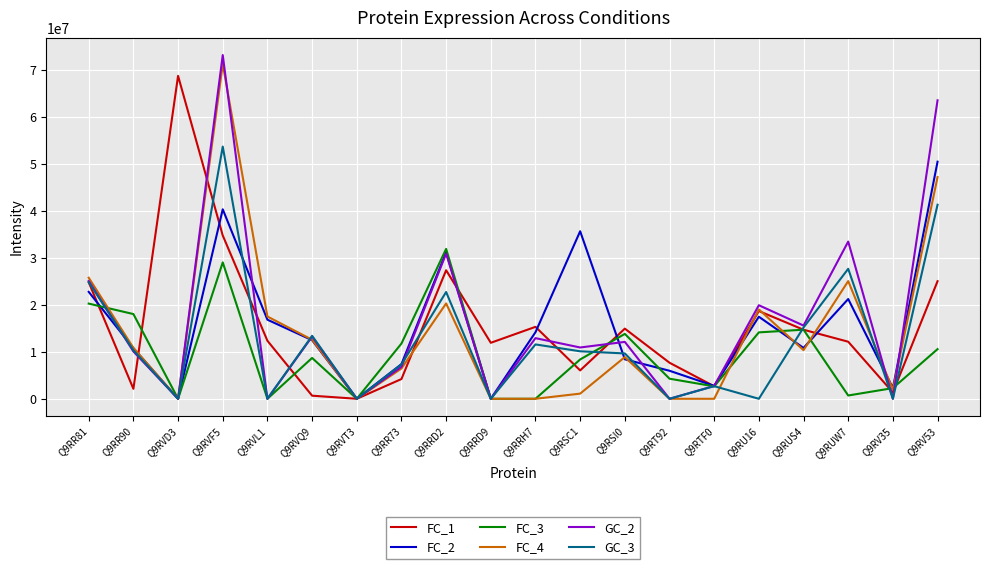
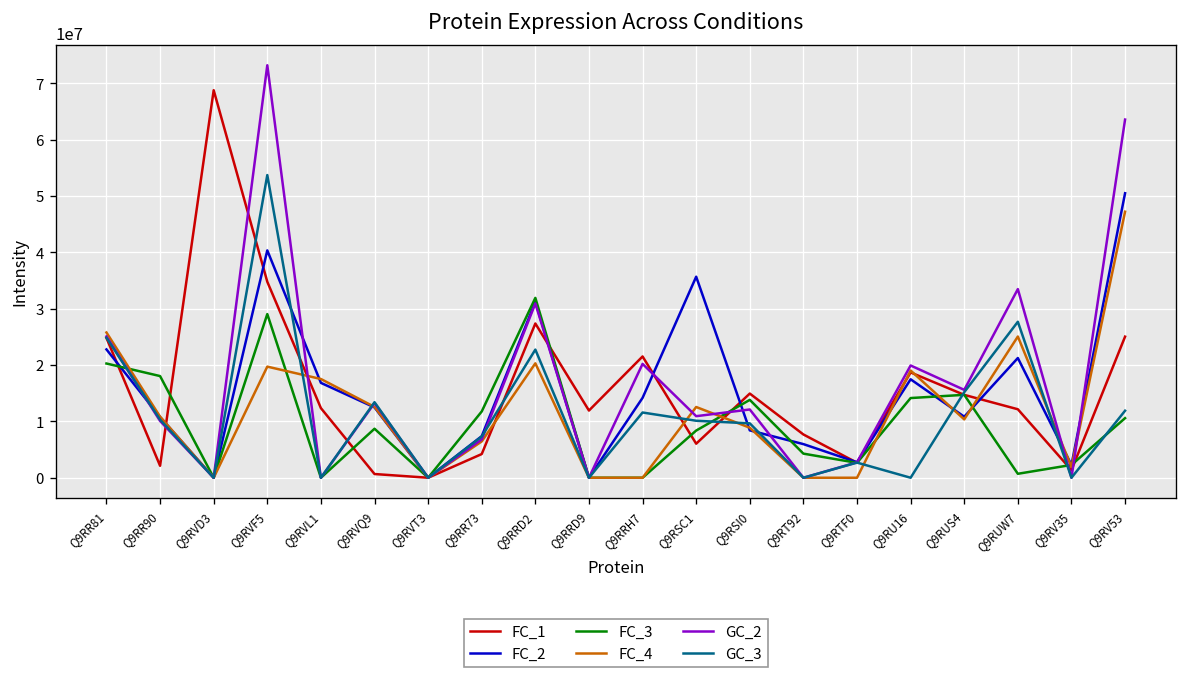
  {
    "FC_1": {
      "Q9RR90": 2000000,
      "Q9RVD3": 69000000,
      "Q9RVF5": 35000000,
      "Q9RVL1": 12000000,
      "Q9RVQ9": 1000000,
      "Q9RR73": 4000000,
      "Q9RRD2": 27000000,
      "Q9RRD9": 12000000,
-     "Q9RRH7": 15000000,
+     "Q9RRH7": 22000000,
      "Q9RSC1": 6000000,
      "Q9RSI0": 15000000,
      "Q9RT92": 8000000,
      "Q9RUW7": 12000000,
      "Q9RV35": 1000000,
      "Q9RV53": 25000000
    },
    "FC_2": {
      "Q9RR81": 23000000,
      "Q9RVF5": 40000000,
      "Q9RVL1": 17000000,
      "Q9RRH7": 14000000,
      "Q9RSC1": 36000000,
      "Q9RT92": 6000000,
      "Q9RU16": 17000000,
      "Q9RUW7": 21000000,
      "Q9RV53": 50000000
    },
    "FC_3": {
      "Q9RR81": 20000000,
      "Q9RR90": 18000000,
      "Q9RVF5": 29000000,
      "Q9RVQ9": 9000000,
      "Q9RR73": 12000000,
      "Q9RRD2": 32000000,
      "Q9RSC1": 8000000,
      "Q9RSI0": 14000000,
      "Q9RT92": 4000000,
      "Q9RU16": 14000000,
      "Q9RUW7": 1000000,
      "Q9RV53": 11000000
    },
    "FC_4": {
      "Q9RR81": 26000000,
-     "Q9RVF5": 71000000,
+     "Q9RVF5": 20000000,
      "Q9RVL1": 18000000,
      "Q9RRD2": 20000000,
-     "Q9RSC1": 1000000,
+     "Q9RSC1": 13000000,
      "Q9RTF0": 0,
      "Q9RUW7": 25000000,
      "Q9RV53": 47000000
    },
    "GC_2": {
      "Q9RVF5": 73000000,
-     "Q9RRH7": 13000000,
+     "Q9RRH7": 20000000,
      "Q9RSC1": 11000000,
      "Q9RSI0": 12000000,
      "Q9RU16": 20000000,
      "Q9RUW7": 33000000,
      "Q9RV53": 64000000
    },
    "GC_3": {
      "Q9RVF5": 54000000,
      "Q9RRD2": 23000000,
      "Q9RRH7": 12000000,
      "Q9RSC1": 10000000,
      "Q9RSI0": 10000000,
      "Q9RU16": 0,
      "Q9RUW7": 28000000,
-     "Q9RV53": 41000000
+     "Q9RV53": 12000000
    }
  }
